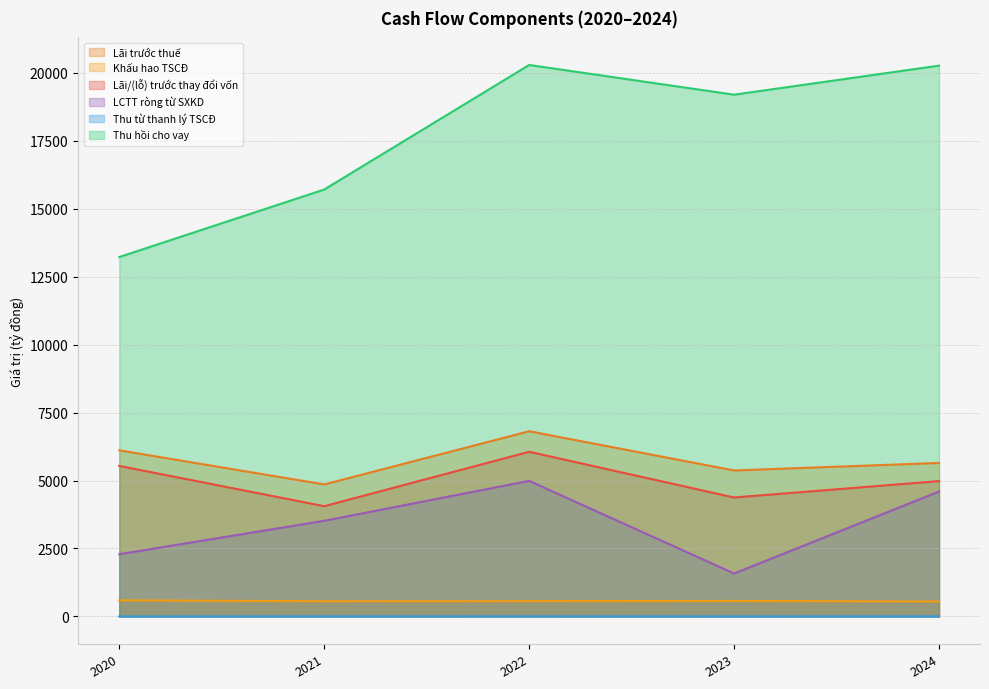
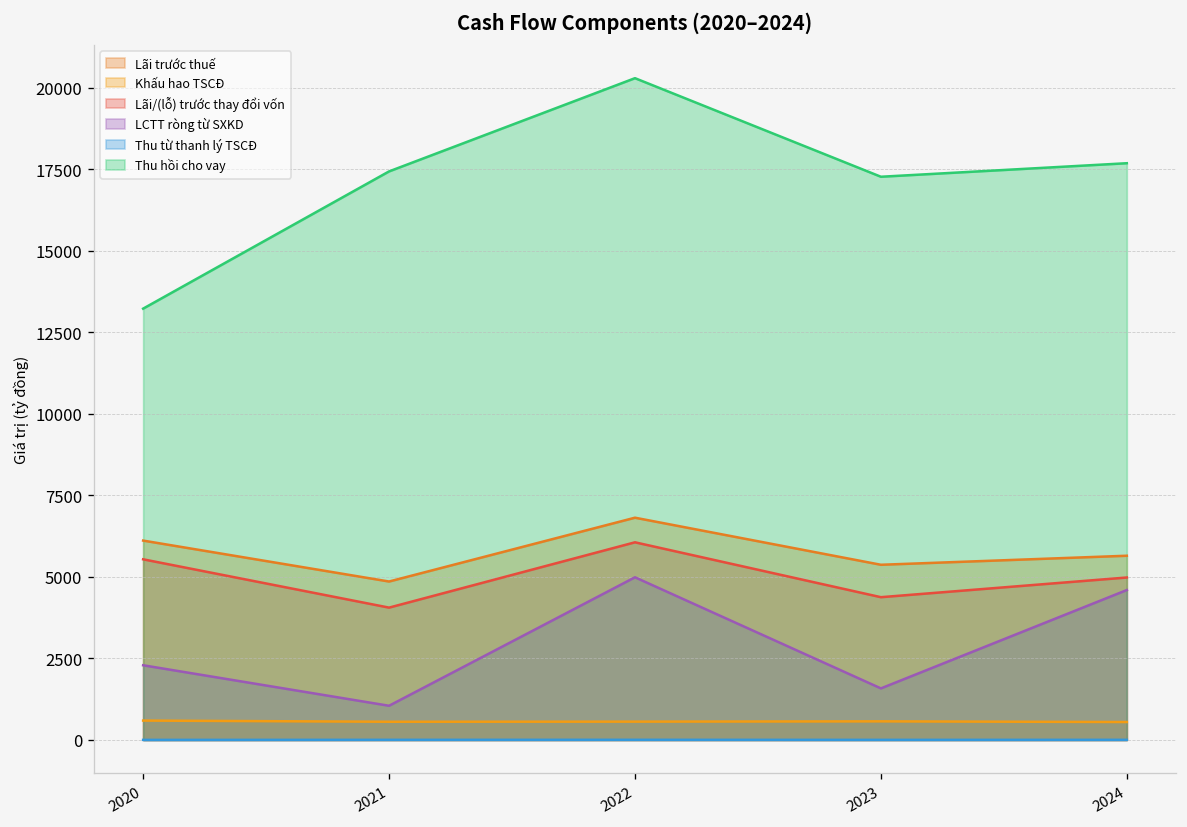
  {
    "LCTT ròng từ SXKD": {
      "2020": 2300,
-     "2021": 3500,
+     "2021": 1000,
      "2022": 5000,
      "2023": 1600,
      "2024": 4600
    },
    "Thu từ thanh lý TSCĐ": {
      "2020": 0,
      "2021": 0,
      "2022": 0,
      "2023": 0,
      "2024": 0
    },
    "Thu hồi cho vay": {
      "2020": 13200,
-     "2021": 15700,
+     "2021": 17400,
      "2022": 20300,
-     "2023": 19200,
-     "2024": 20300
+     "2023": 17300,
+     "2024": 17700
    }
  }
